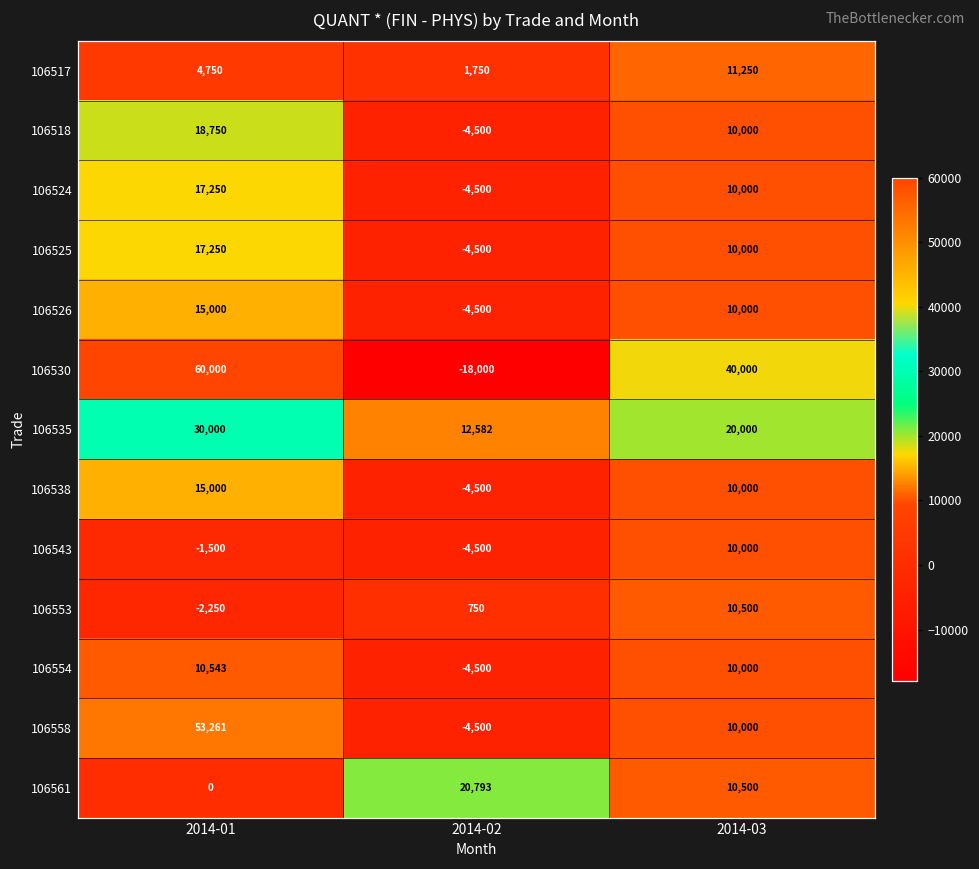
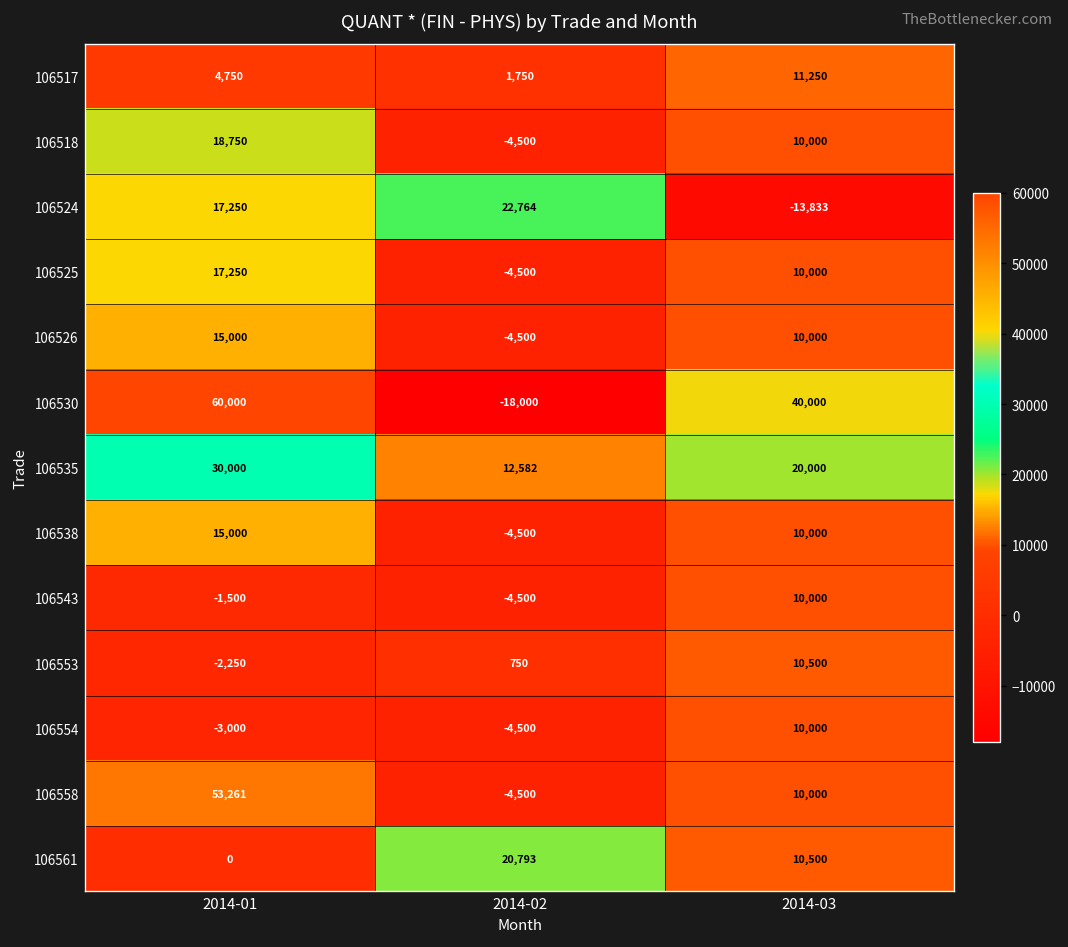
  {
    "106517": {
      "2014-01": "4,750",
      "2014-02": "1,750",
      "2014-03": "11,250"
    },
    "106518": {
      "2014-01": "18,750",
      "2014-02": "-4,500",
      "2014-03": "10,000"
    },
    "106524": {
      "2014-01": "17,250",
-     "2014-02": "-4,500",
-     "2014-03": "10,000"
+     "2014-02": "22,764",
+     "2014-03": "-13,833"
    },
    "106525": {
      "2014-01": "17,250",
      "2014-02": "-4,500",
      "2014-03": "10,000"
    },
    "106526": {
      "2014-01": "15,000",
      "2014-02": "-4,500",
      "2014-03": "10,000"
    },
    "106530": {
      "2014-01": "60,000",
      "2014-02": "-18,000",
      "2014-03": "40,000"
    },
    "106535": {
      "2014-01": "30,000",
      "2014-02": "12,582",
      "2014-03": "20,000"
    },
    "106538": {
      "2014-01": "15,000",
      "2014-02": "-4,500",
      "2014-03": "10,000"
    },
    "106543": {
      "2014-01": "-1,500",
      "2014-02": "-4,500",
      "2014-03": "10,000"
    },
    "106553": {
      "2014-01": "-2,250",
      "2014-02": "750",
      "2014-03": "10,500"
    },
    "106554": {
-     "2014-01": "10,543",
+     "2014-01": "-3,000",
      "2014-02": "-4,500",
      "2014-03": "10,000"
    },
    "106558": {
      "2014-01": "53,261",
      "2014-02": "-4,500",
      "2014-03": "10,000"
    },
    "106561": {
      "2014-01": "0",
      "2014-02": "20,793",
      "2014-03": "10,500"
    }
  }
